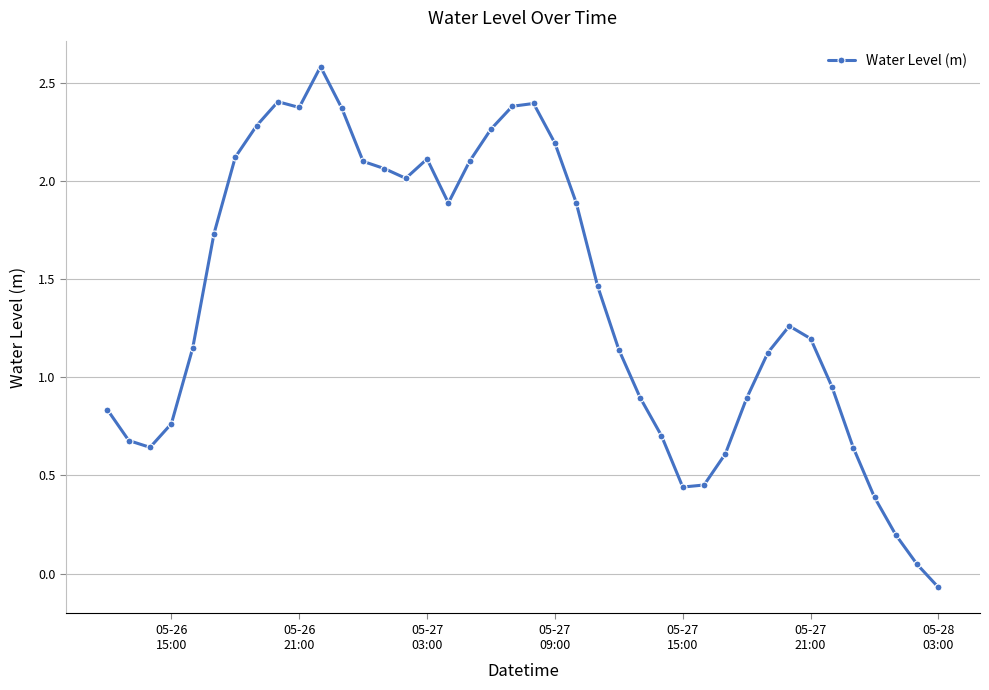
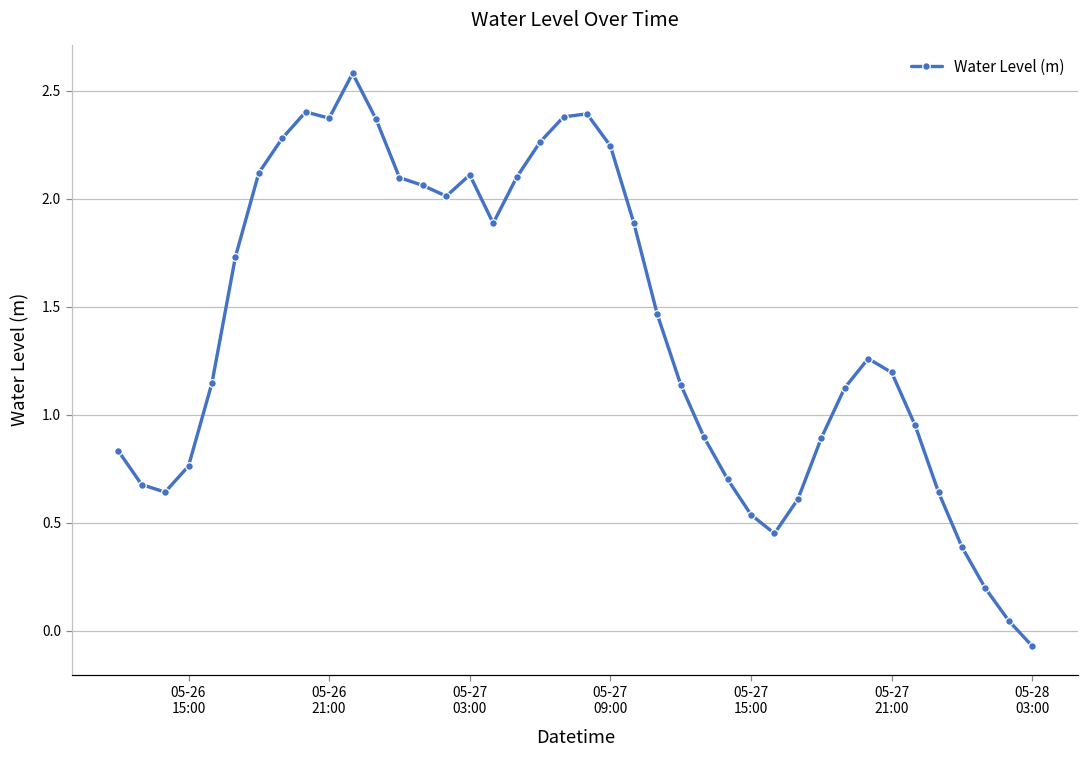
  {
    "05-26 15:00": 0.76,
    "05-26 21:00": 2.37,
    "05-27 03:00": 2.11,
-   "05-27 09:00": 2.19,
-   "05-27 15:00": 0.44,
+   "05-27 09:00": 2.25,
+   "05-27 15:00": 0.54,
    "05-27 21:00": 1.20,
    "05-28 03:00": -0.07
  }
